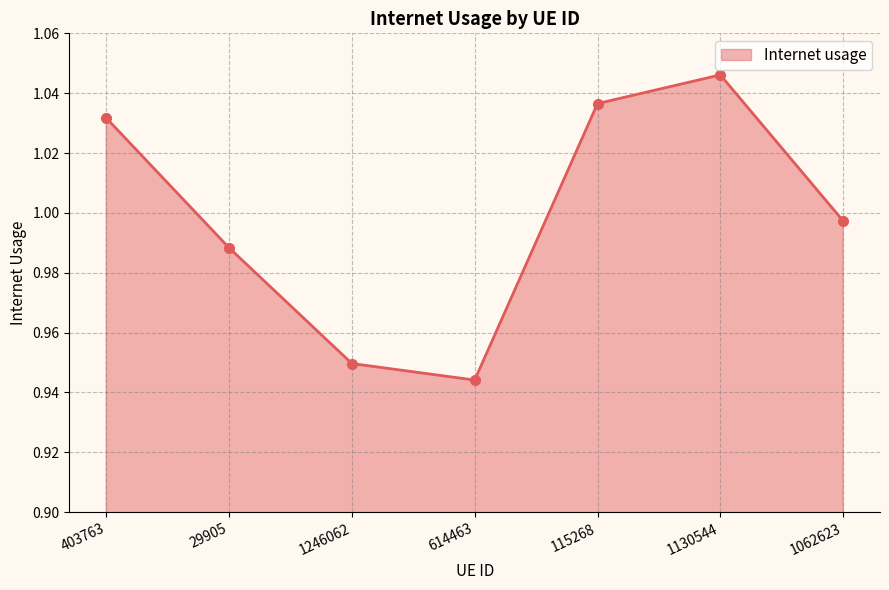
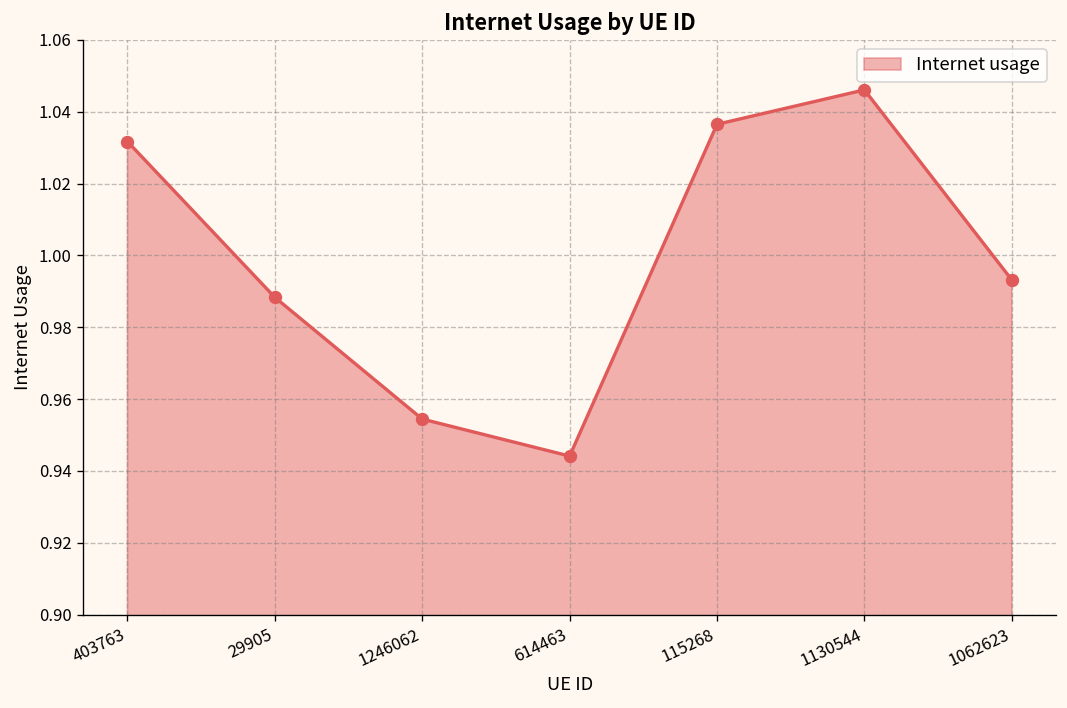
  {
    "403763": 1.032,
    "29905": 0.988,
-   "1246062": 0.950,
+   "1246062": 0.954,
    "614463": 0.944,
    "115268": 1.037,
    "1130544": 1.046,
-   "1062623": 0.997
+   "1062623": 0.993
  }
